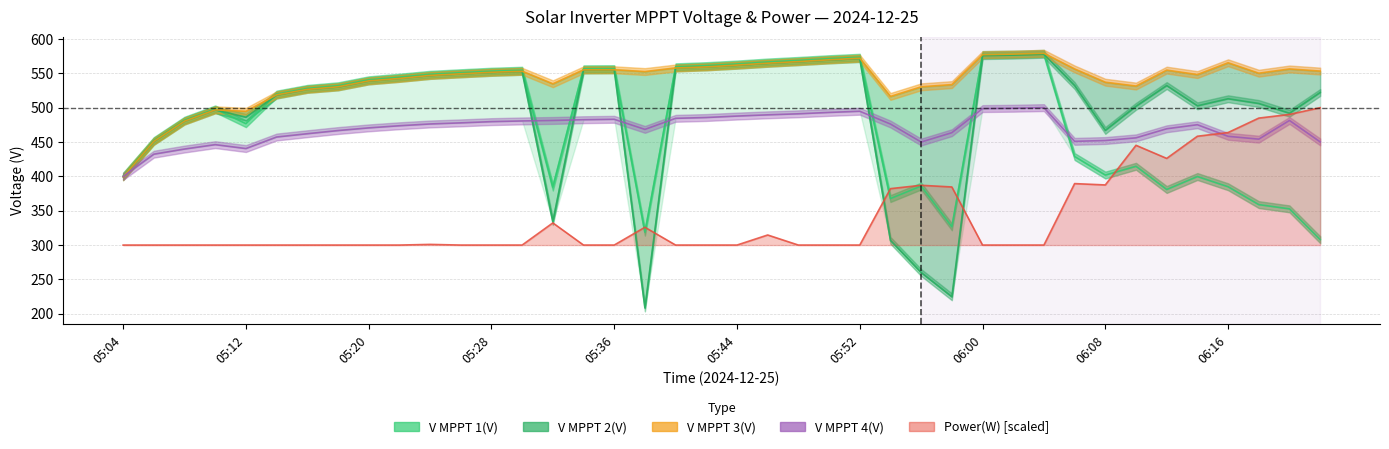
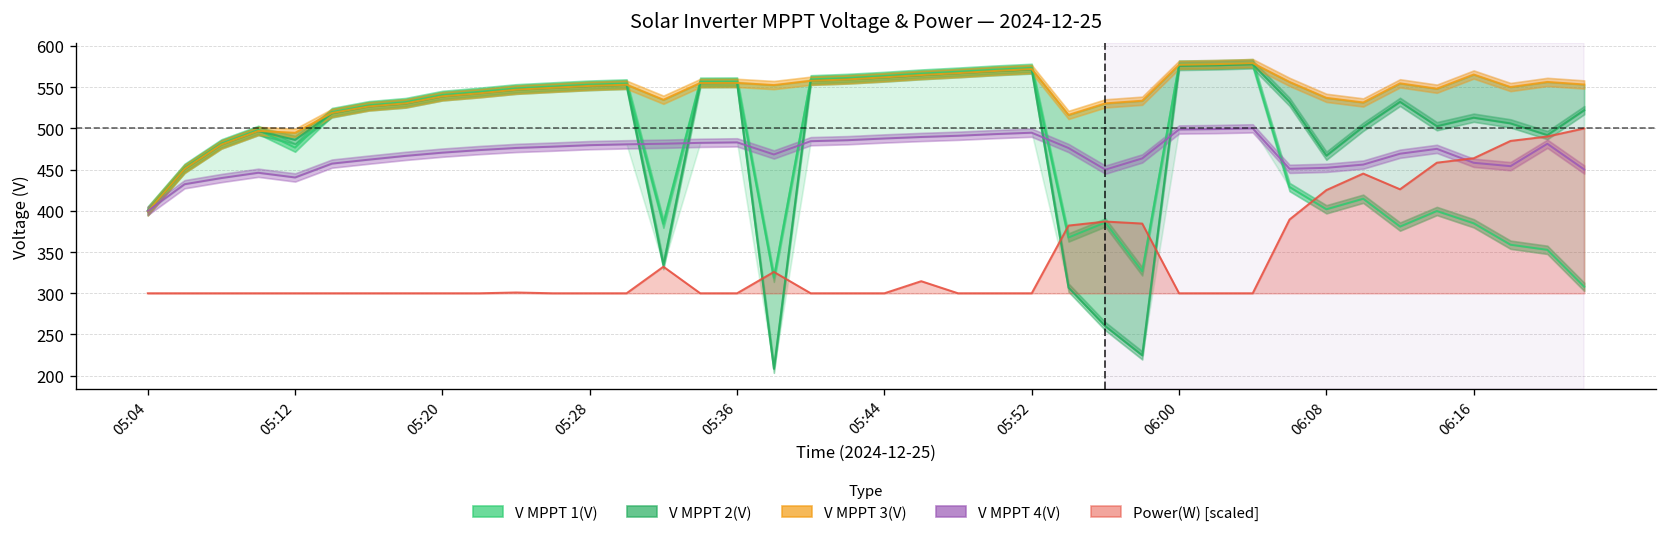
  {
    "Power(W) [scaled]": {
      "05:04": 300,
      "05:12": 300,
      "05:20": 300,
      "05:28": 300,
      "05:36": 300,
      "05:44": 300,
      "05:52": 300,
      "06:00": 300,
-     "06:08": 390
+     "06:08": 430
    }
  }
